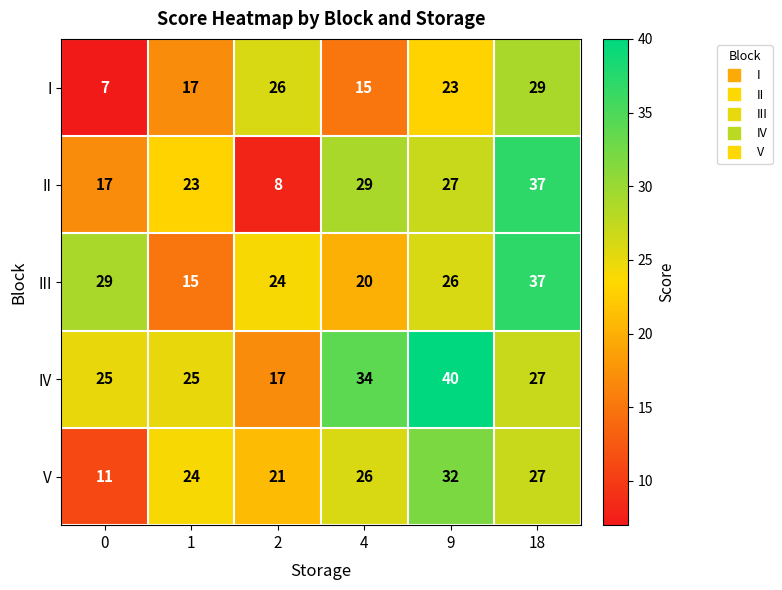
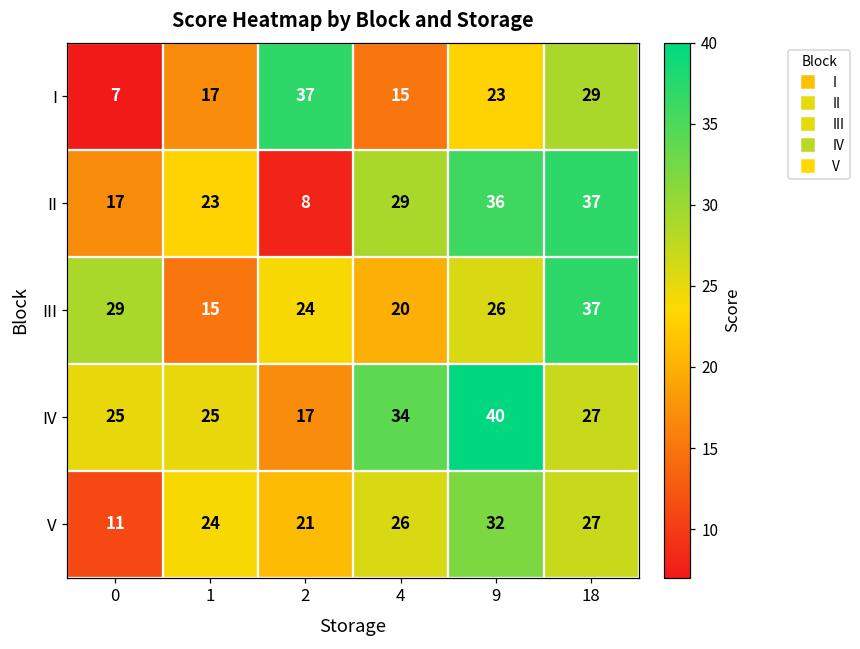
  {
    "I": {
      "0": 7,
      "1": 17,
-     "2": 26,
+     "2": 37,
      "4": 15,
      "9": 23,
      "18": 29
    },
    "II": {
      "0": 17,
      "1": 23,
      "2": 8,
      "4": 29,
-     "9": 27,
+     "9": 36,
      "18": 37
    },
    "III": {
      "0": 29,
      "1": 15,
      "2": 24,
      "4": 20,
      "9": 26,
      "18": 37
    },
    "IV": {
      "0": 25,
      "1": 25,
      "2": 17,
      "4": 34,
      "9": 40,
      "18": 27
    },
    "V": {
      "0": 11,
      "1": 24,
      "2": 21,
      "4": 26,
      "9": 32,
      "18": 27
    }
  }
